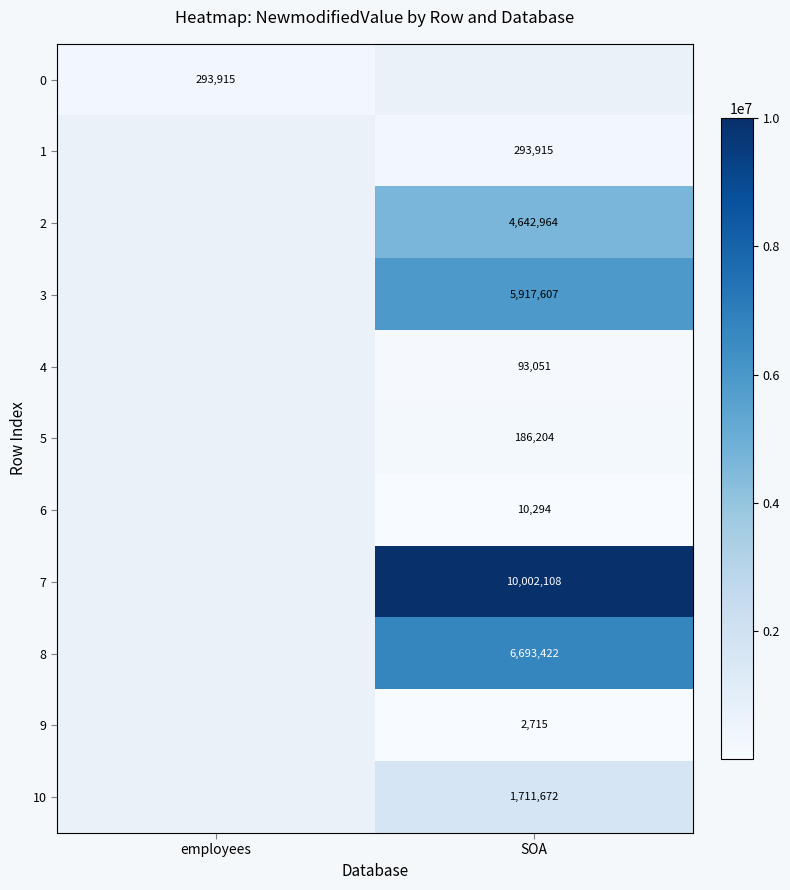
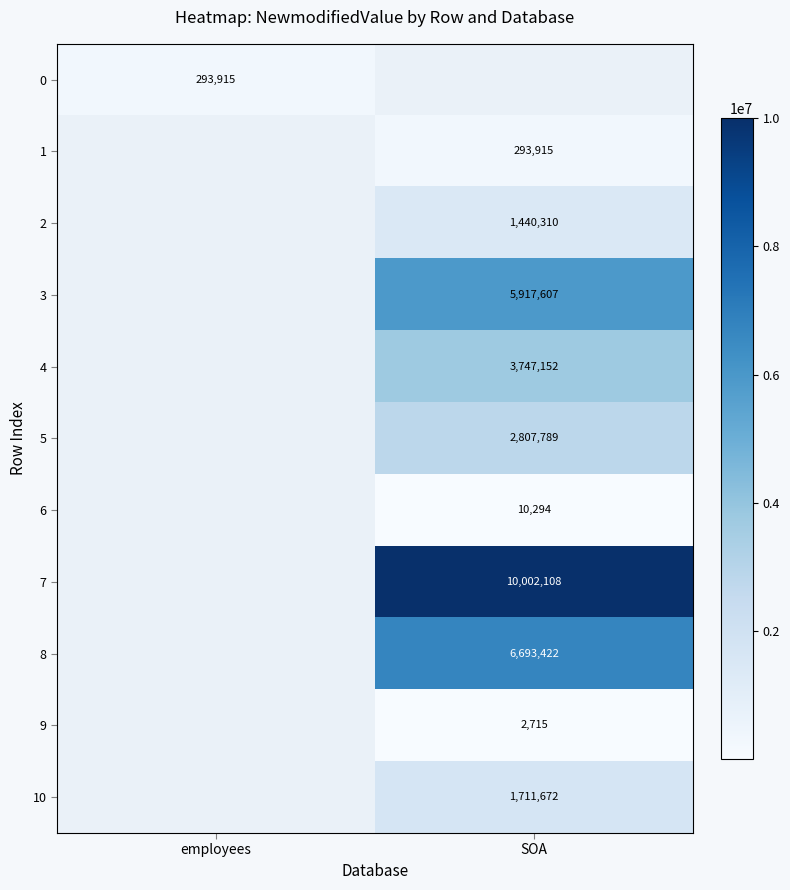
  {
    "0": {
      "employees": "293,915"
    },
    "1": {
      "SOA": "293,915"
    },
    "2": {
-     "SOA": "4,642,964"
+     "SOA": "1,440,310"
    },
    "3": {
      "SOA": "5,917,607"
    },
    "4": {
-     "SOA": "93,051"
+     "SOA": "3,747,152"
    },
    "5": {
-     "SOA": "186,204"
+     "SOA": "2,807,789"
    },
    "6": {
      "SOA": "10,294"
    },
    "7": {
      "SOA": "10,002,108"
    },
    "8": {
      "SOA": "6,693,422"
    },
    "9": {
      "SOA": "2,715"
    },
    "10": {
      "SOA": "1,711,672"
    }
  }
